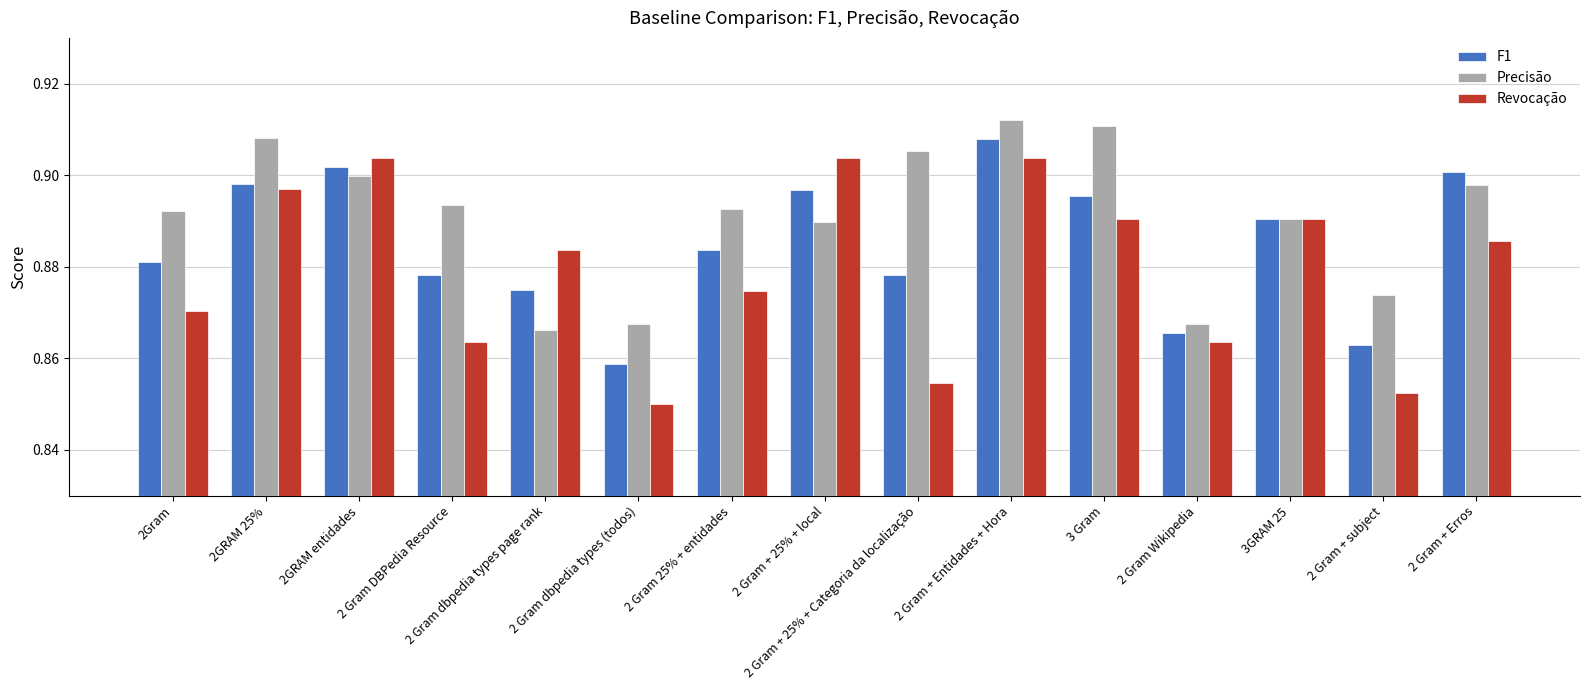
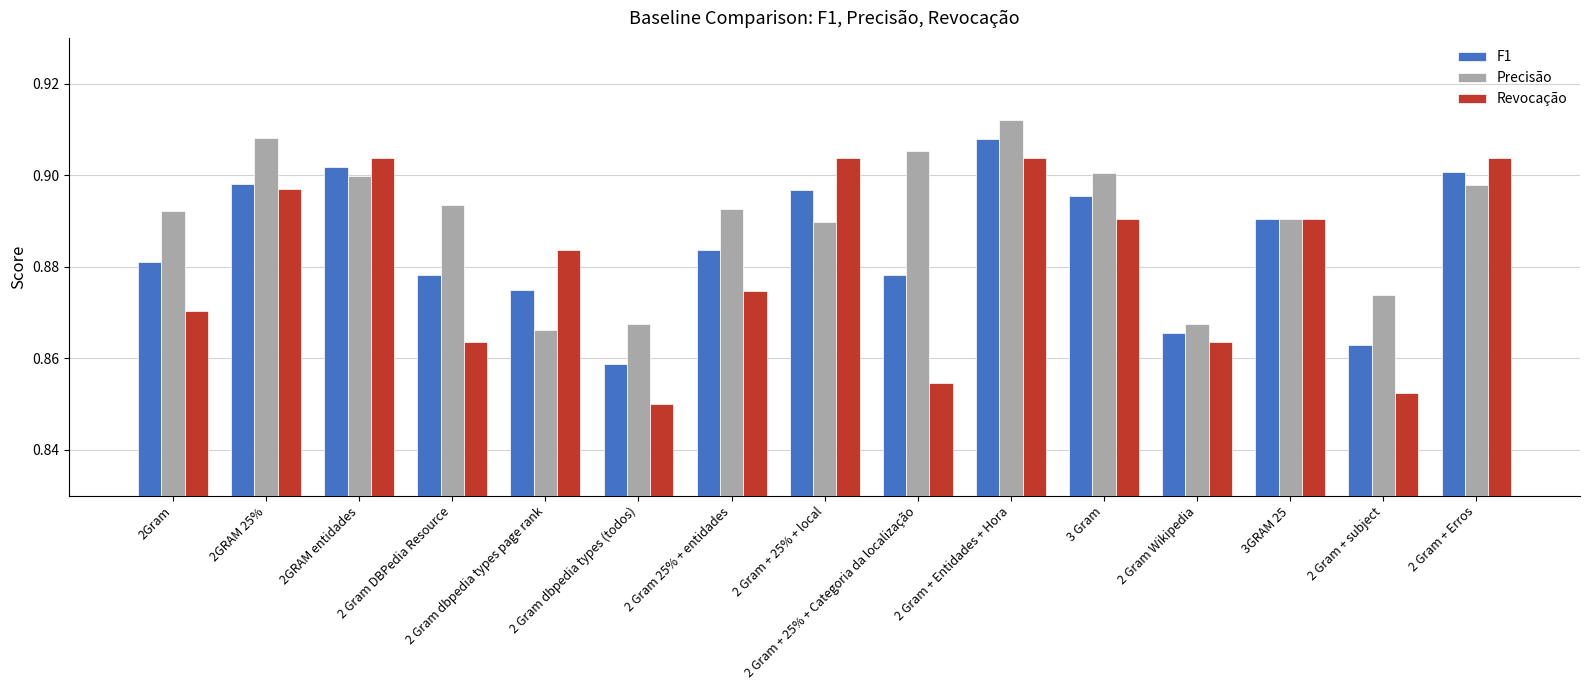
  {
    "F1": {
      "2Gram": 0.881,
      "2GRAM 25%": 0.898,
      "2GRAM entidades": 0.902,
      "2 Gram DBPedia Resource": 0.878,
      "2 Gram dbpedia types page rank": 0.875,
      "2 Gram dbpedia types (todos)": 0.859,
      "2 Gram 25% + entidades": 0.884,
      "2 Gram + 25% + local": 0.897,
      "2 Gram + 25% + Categoria da localização": 0.878,
      "2 Gram + Entidades + Hora": 0.908,
      "3 Gram": 0.895,
      "2 Gram Wikipedia": 0.865,
      "3GRAM 25": 0.890,
      "2 Gram + subject": 0.863,
      "2 Gram + Erros": 0.901
    },
    "Precisão": {
      "2Gram": 0.892,
      "2GRAM 25%": 0.908,
      "2GRAM entidades": 0.900,
      "2 Gram DBPedia Resource": 0.894,
      "2 Gram dbpedia types page rank": 0.866,
      "2 Gram dbpedia types (todos)": 0.868,
      "2 Gram 25% + entidades": 0.893,
      "2 Gram + 25% + local": 0.890,
      "2 Gram + 25% + Categoria da localização": 0.905,
      "2 Gram + Entidades + Hora": 0.912,
-     "3 Gram": 0.911,
+     "3 Gram": 0.900,
      "2 Gram Wikipedia": 0.867,
      "3GRAM 25": 0.890,
      "2 Gram + subject": 0.874,
      "2 Gram + Erros": 0.898
    },
    "Revocação": {
      "2Gram": 0.870,
      "2GRAM 25%": 0.897,
      "2GRAM entidades": 0.904,
      "2 Gram DBPedia Resource": 0.864,
      "2 Gram dbpedia types page rank": 0.884,
      "2 Gram dbpedia types (todos)": 0.850,
      "2 Gram 25% + entidades": 0.875,
      "2 Gram + 25% + local": 0.904,
      "2 Gram + 25% + Categoria da localização": 0.855,
      "2 Gram + Entidades + Hora": 0.904,
      "3 Gram": 0.890,
      "2 Gram Wikipedia": 0.864,
      "3GRAM 25": 0.890,
      "2 Gram + subject": 0.852,
-     "2 Gram + Erros": 0.886
+     "2 Gram + Erros": 0.904
    }
  }
